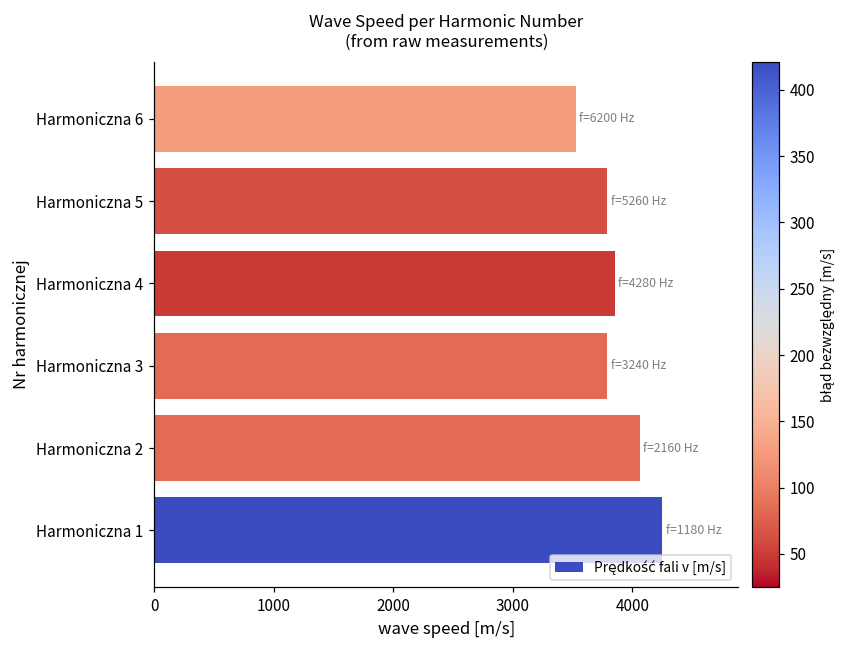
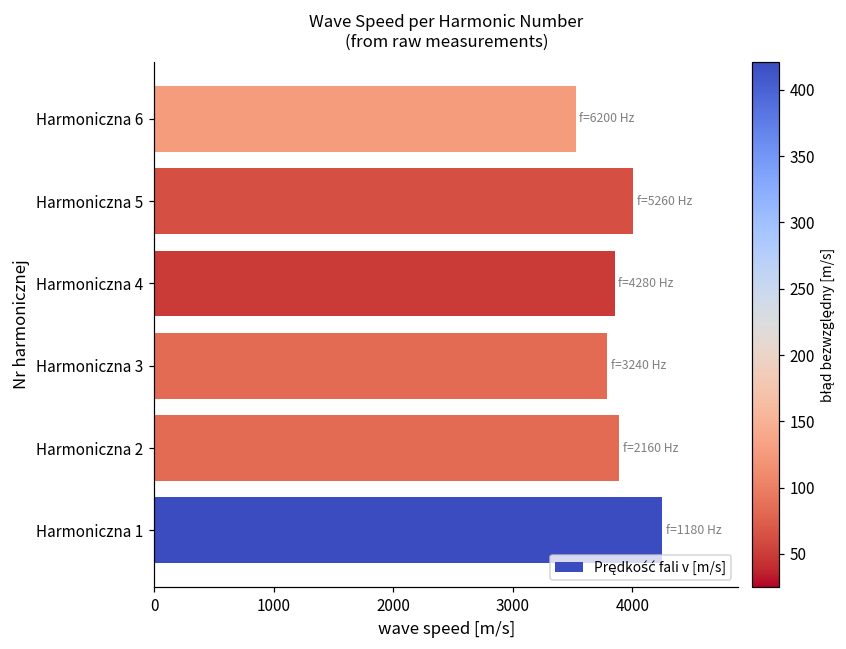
  {
-   "Harmoniczna 5": 3790,
-   "Harmoniczna 2": 4060
+   "Harmoniczna 5": 4010,
+   "Harmoniczna 2": 3890
  }
